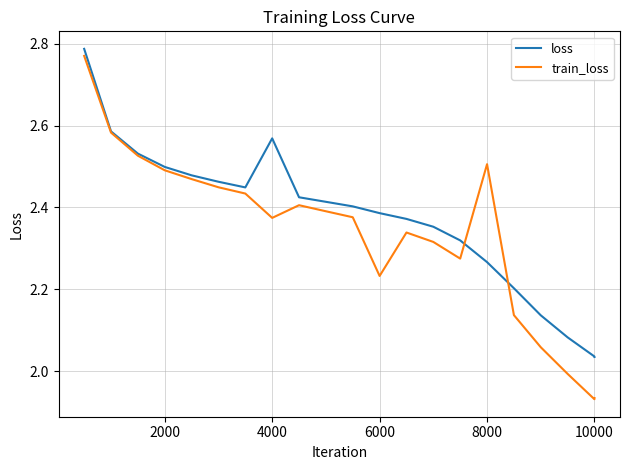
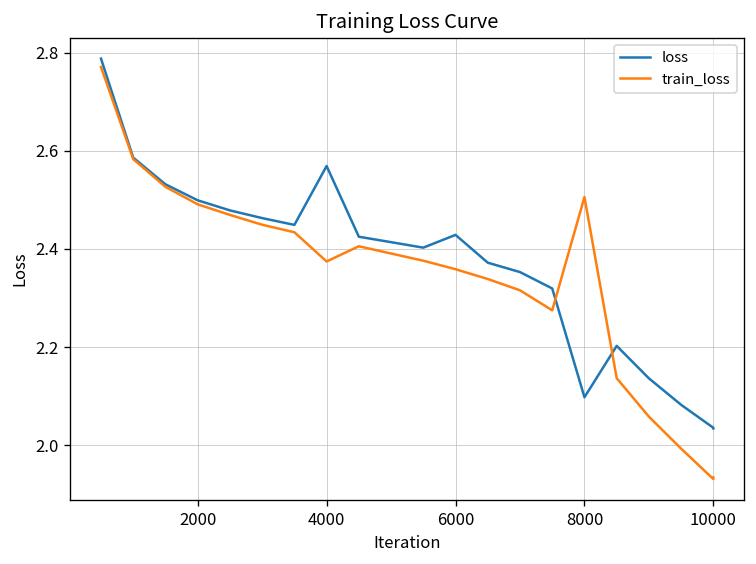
  {
    "loss": {
      "2000": 2.50,
      "4000": 2.57,
-     "6000": 2.39,
-     "8000": 2.27,
+     "6000": 2.43,
+     "8000": 2.10,
      "10000": 2.03
    },
    "train_loss": {
      "2000": 2.49,
      "4000": 2.37,
-     "6000": 2.23,
+     "6000": 2.36,
      "8000": 2.51,
      "10000": 1.93
    }
  }
